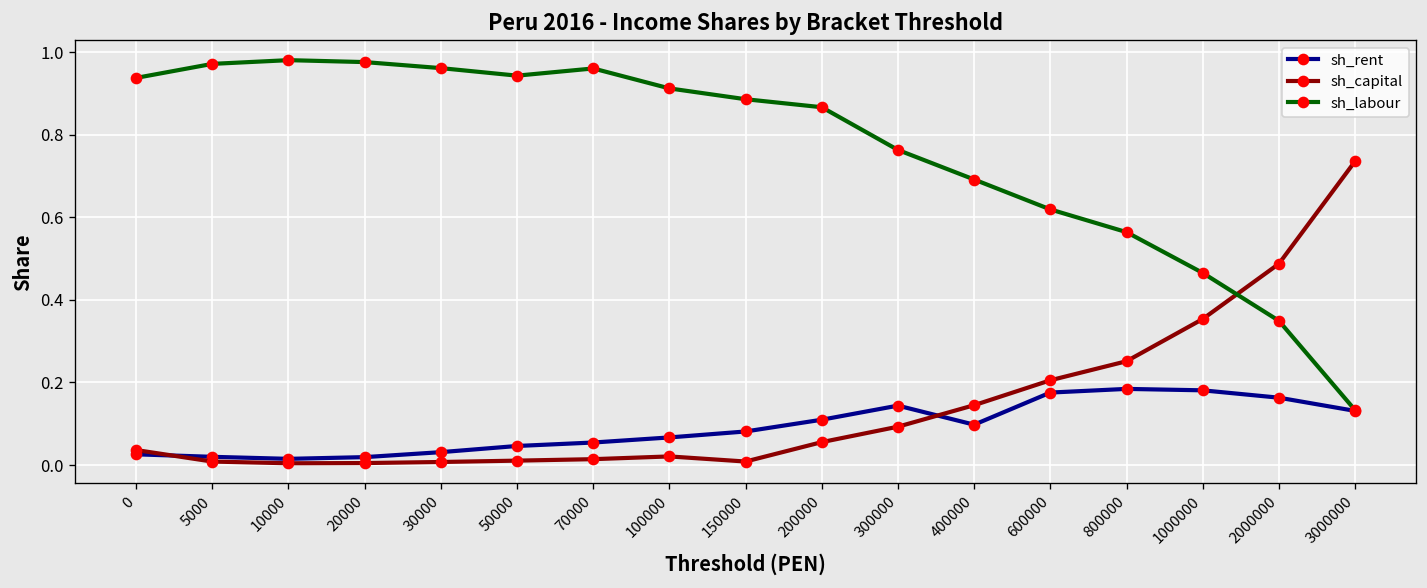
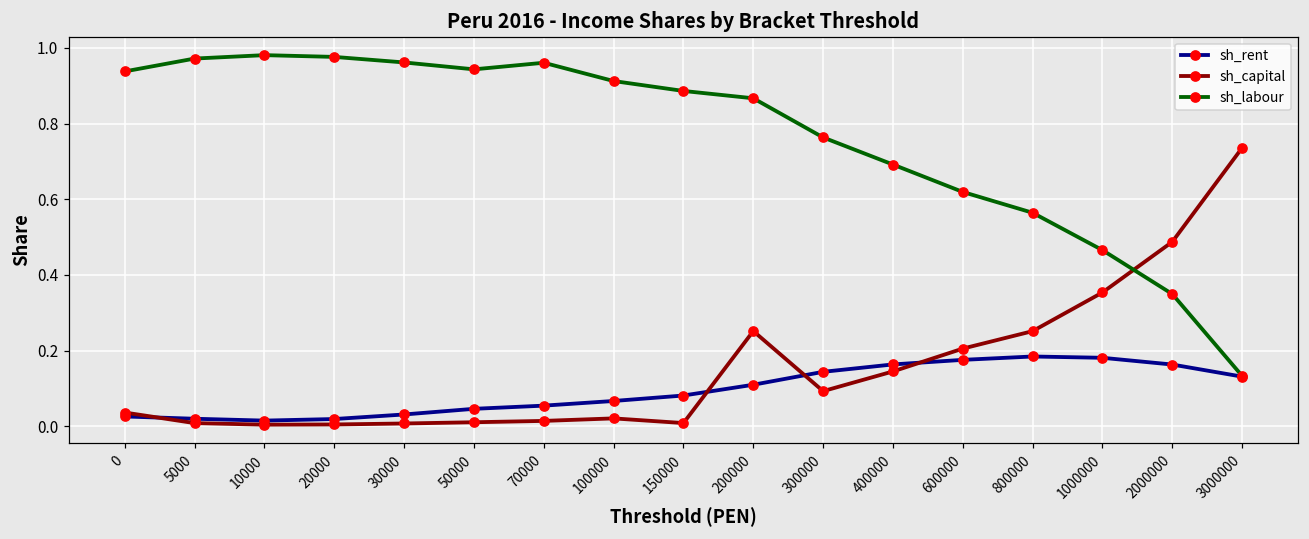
  {
    "sh_rent": {
      "0": 0.03,
      "5000": 0.02,
      "10000": 0.01,
      "20000": 0.02,
      "30000": 0.03,
      "50000": 0.05,
      "70000": 0.05,
      "100000": 0.07,
      "150000": 0.08,
      "200000": 0.11,
      "300000": 0.14,
-     "400000": 0.10,
+     "400000": 0.16,
      "600000": 0.18,
      "800000": 0.18,
      "1000000": 0.18,
      "2000000": 0.16
    },
    "sh_capital": {
      "0": 0.04,
      "5000": 0.01,
      "10000": 0.00,
      "20000": 0.00,
      "30000": 0.01,
      "50000": 0.01,
      "70000": 0.01,
      "100000": 0.02,
      "150000": 0.01,
-     "200000": 0.06,
+     "200000": 0.25,
      "300000": 0.09,
      "400000": 0.14,
      "600000": 0.21,
      "800000": 0.25,
      "1000000": 0.35,
      "2000000": 0.49,
      "3000000": 0.74
    },
    "sh_labour": {
      "0": 0.94,
      "5000": 0.97,
      "10000": 0.98,
      "20000": 0.98,
      "30000": 0.96,
      "50000": 0.94,
      "70000": 0.96,
      "100000": 0.91,
      "150000": 0.89,
      "200000": 0.87,
      "300000": 0.76,
      "400000": 0.69,
      "600000": 0.62,
      "800000": 0.56,
      "1000000": 0.47,
      "2000000": 0.35
    }
  }
